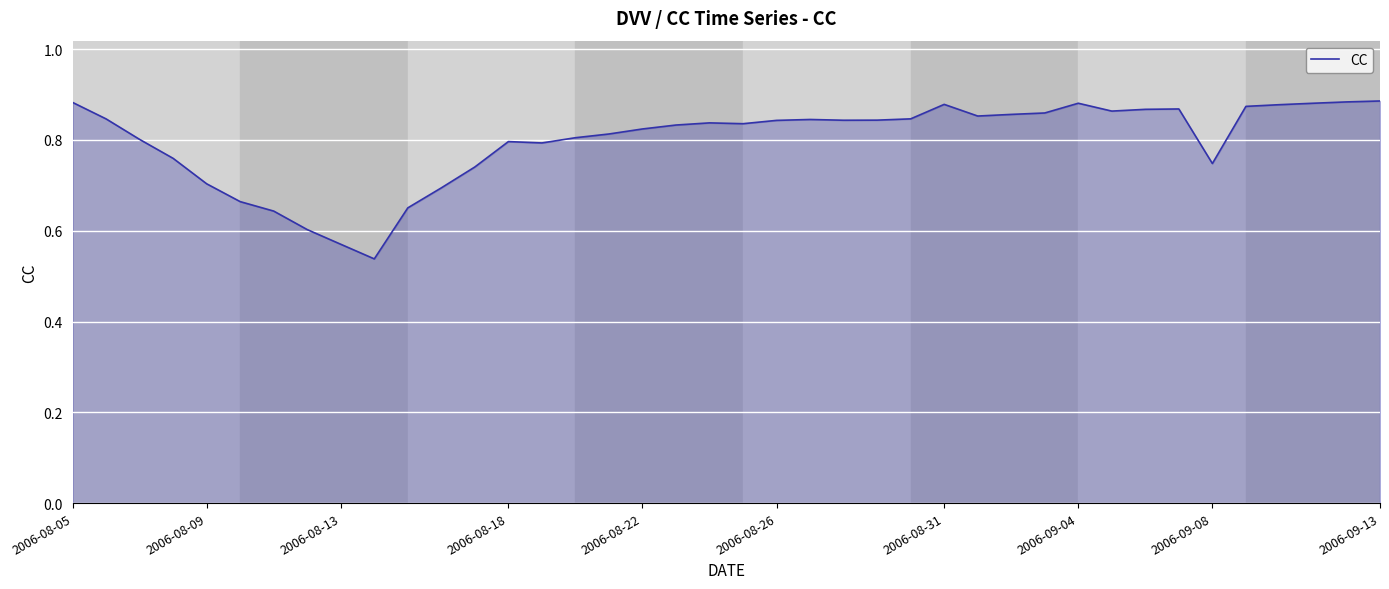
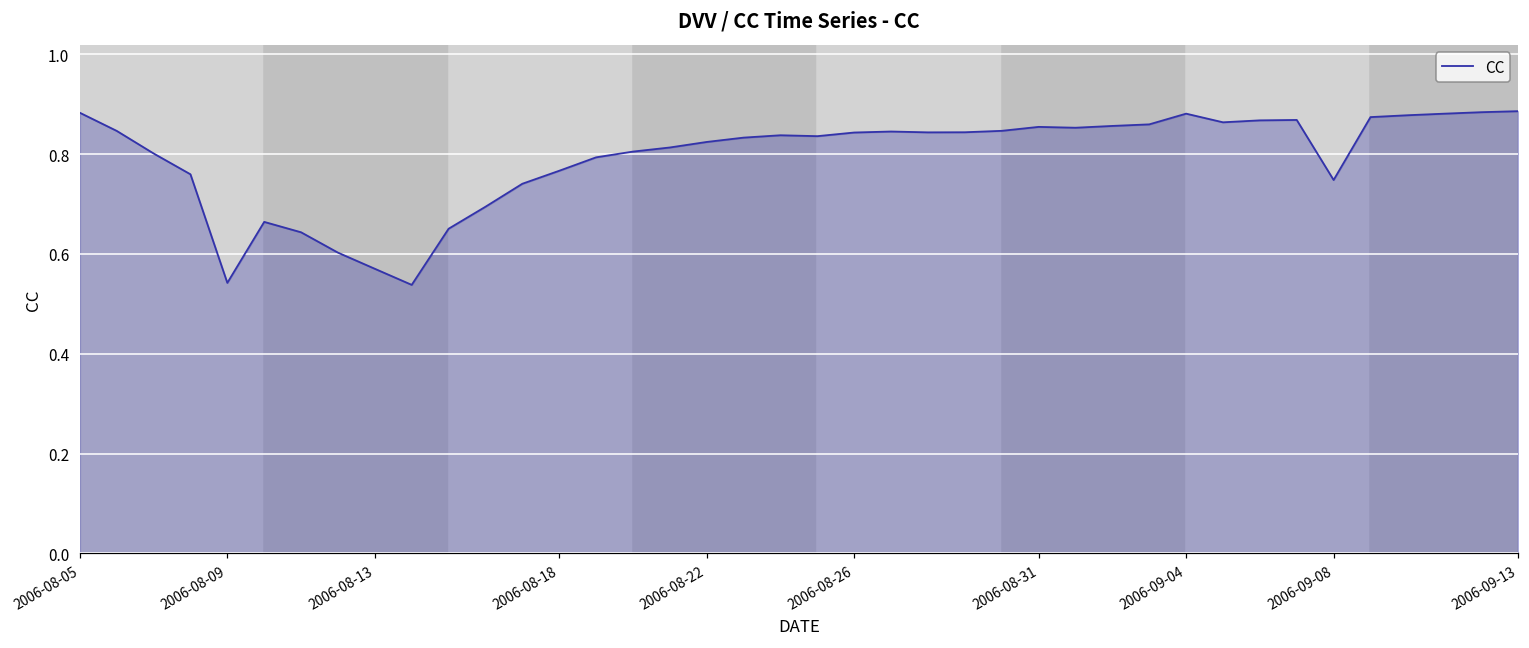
  {
    "2006-08-05": 0.88,
-   "2006-08-09": 0.70,
+   "2006-08-09": 0.54,
    "2006-08-13": 0.57,
-   "2006-08-18": 0.80,
+   "2006-08-18": 0.77,
    "2006-08-22": 0.82,
    "2006-08-26": 0.84,
-   "2006-08-31": 0.88,
+   "2006-08-31": 0.85,
    "2006-09-04": 0.88,
    "2006-09-08": 0.75,
    "2006-09-13": 0.89
  }
